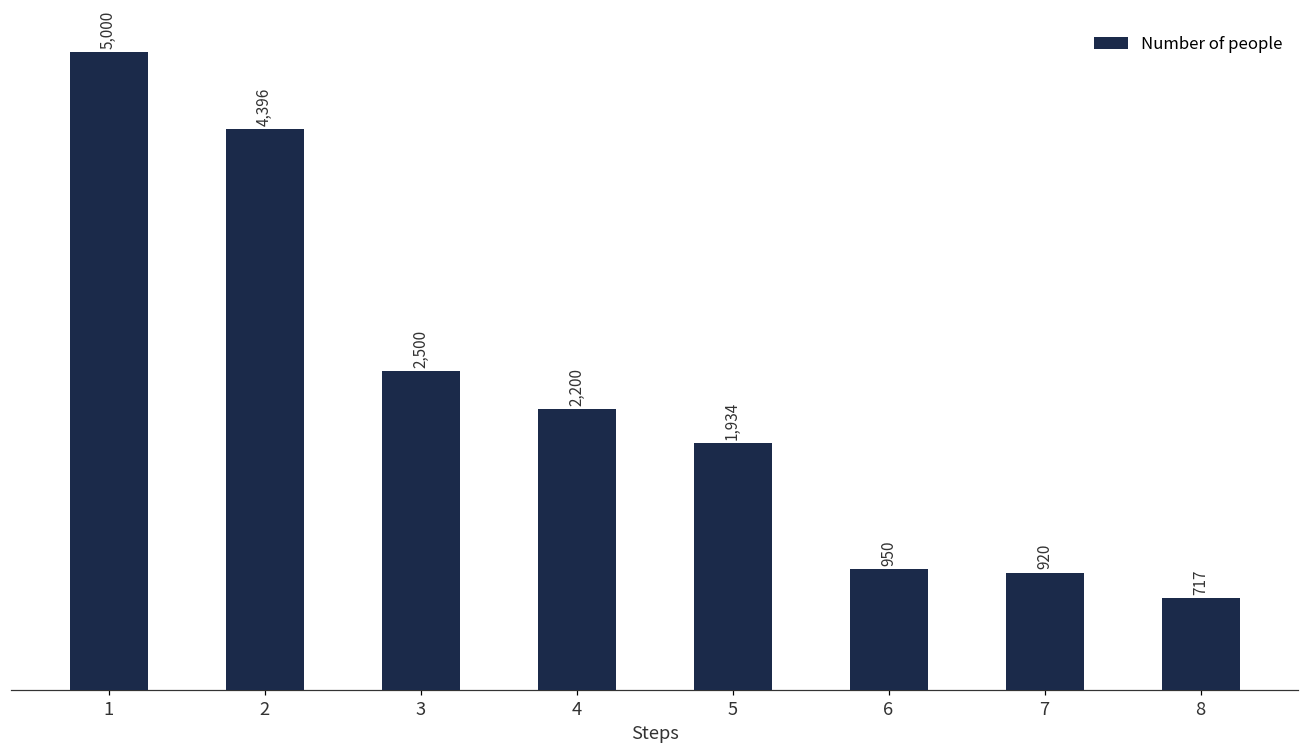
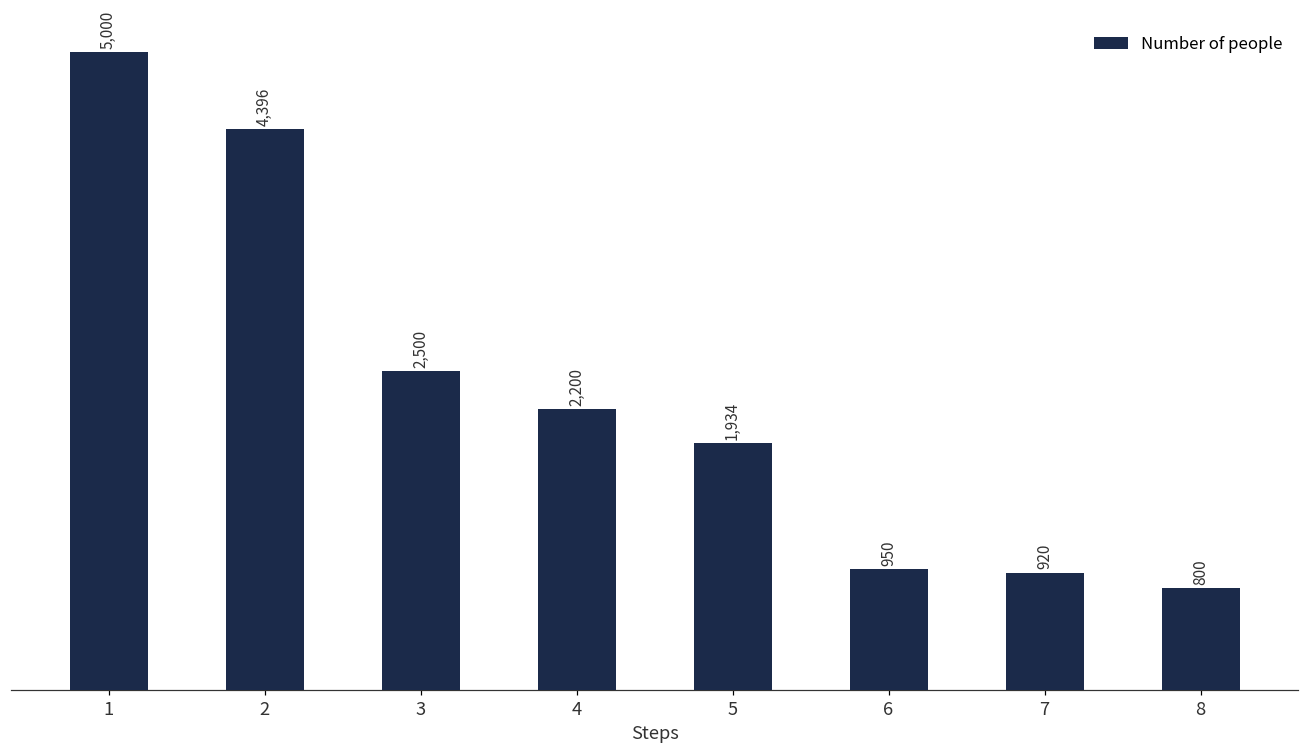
  {
    "1": "5,000",
    "2": "4,396",
    "3": "2,500",
    "4": "2,200",
    "5": "1,934",
    "6": "950",
    "7": "920",
-   "8": "717"
+   "8": "800"
  }
